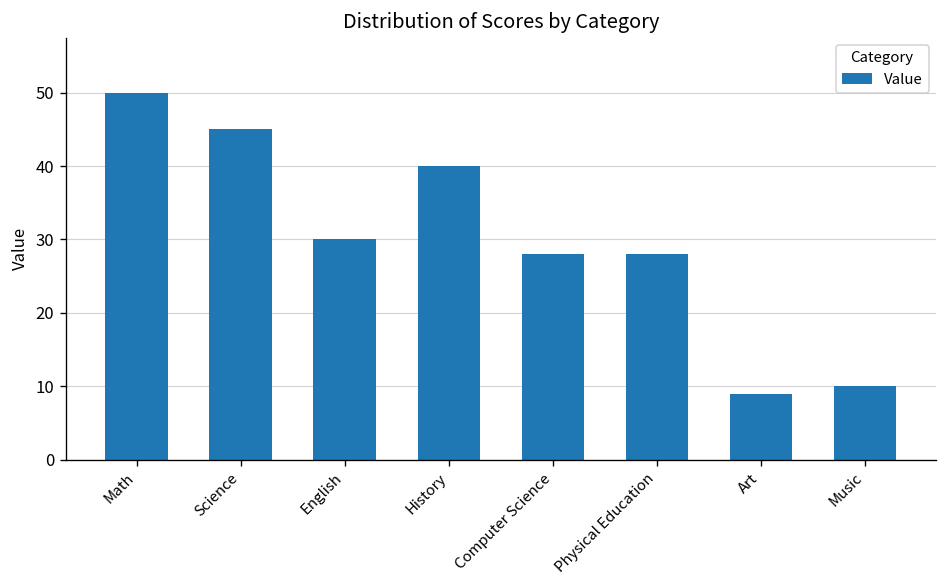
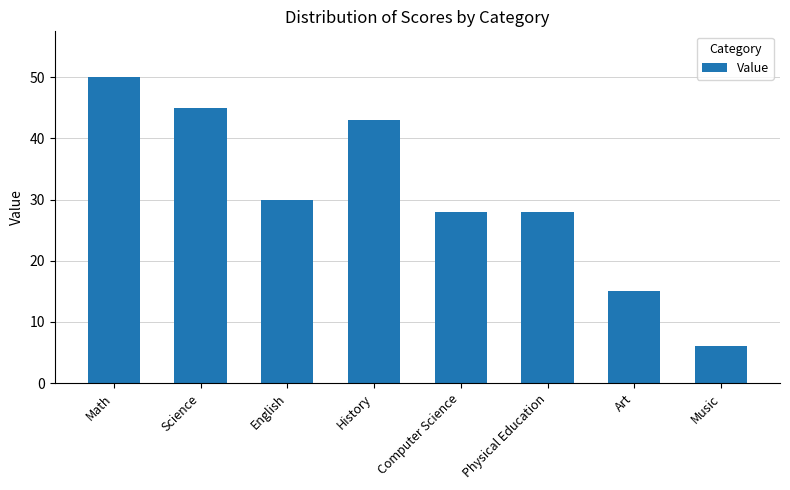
  {
    "Math": 50,
    "Science": 45,
    "English": 30,
-   "History": 40,
+   "History": 43,
    "Computer Science": 28,
    "Physical Education": 28,
-   "Art": 9,
-   "Music": 10
+   "Art": 15,
+   "Music": 6
  }
